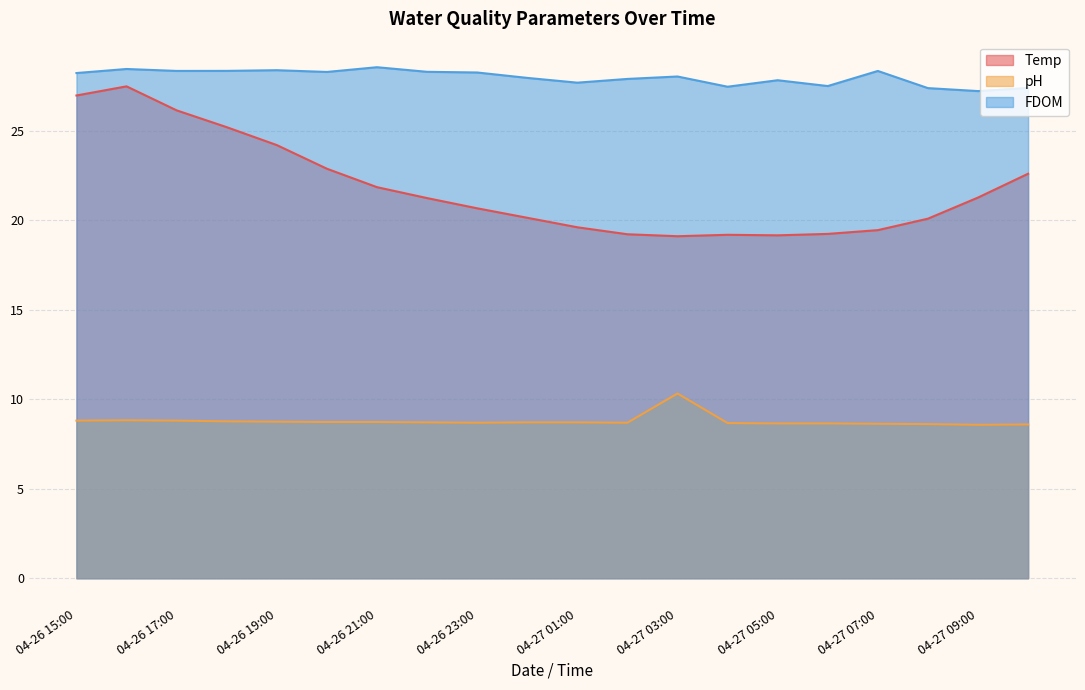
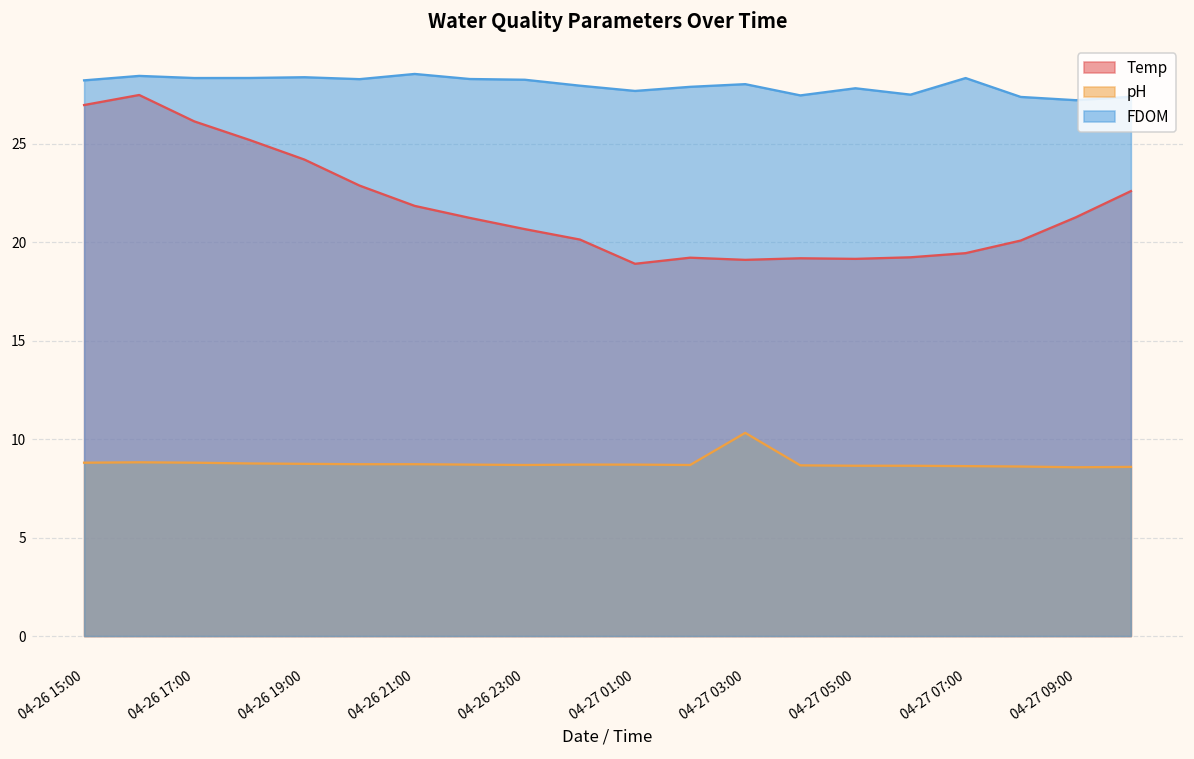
  {
    "Temp": {
      "04-26 15:00": 27.0,
      "04-26 17:00": 26.1,
      "04-26 19:00": 24.2,
      "04-26 21:00": 21.8,
      "04-26 23:00": 20.7,
-     "04-27 01:00": 19.6,
+     "04-27 01:00": 18.9,
      "04-27 03:00": 19.1,
      "04-27 05:00": 19.2,
      "04-27 07:00": 19.4,
      "04-27 09:00": 21.3
    },
    "pH": {
      "04-26 15:00": 8.8,
      "04-26 17:00": 8.8,
      "04-26 19:00": 8.7,
      "04-26 21:00": 8.7,
      "04-26 23:00": 8.7,
      "04-27 01:00": 8.7,
      "04-27 03:00": 10.3,
      "04-27 05:00": 8.6,
      "04-27 07:00": 8.6,
      "04-27 09:00": 8.6
    },
    "FDOM": {
      "04-26 15:00": 28.2,
      "04-26 17:00": 28.3,
      "04-26 19:00": 28.4,
      "04-26 21:00": 28.5,
      "04-26 23:00": 28.2,
      "04-27 01:00": 27.7,
      "04-27 03:00": 28.0,
      "04-27 05:00": 27.8,
      "04-27 07:00": 28.3,
      "04-27 09:00": 27.2
    }
  }
